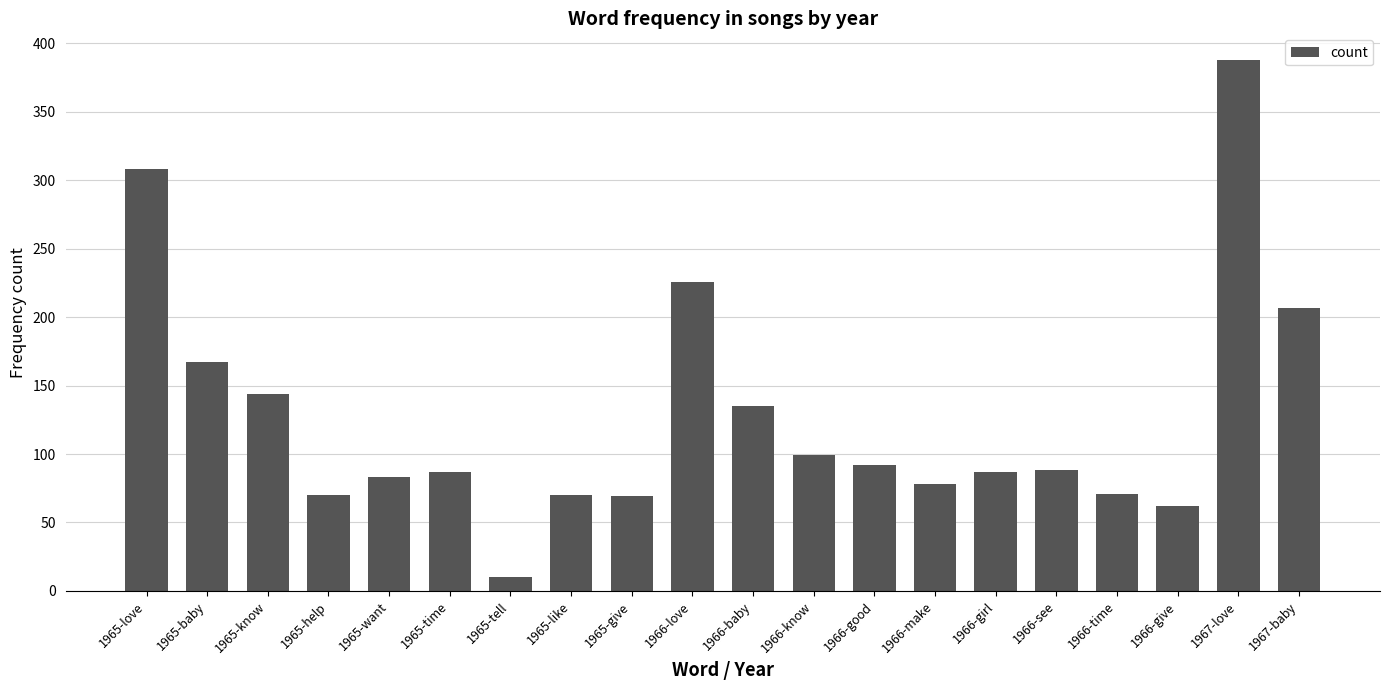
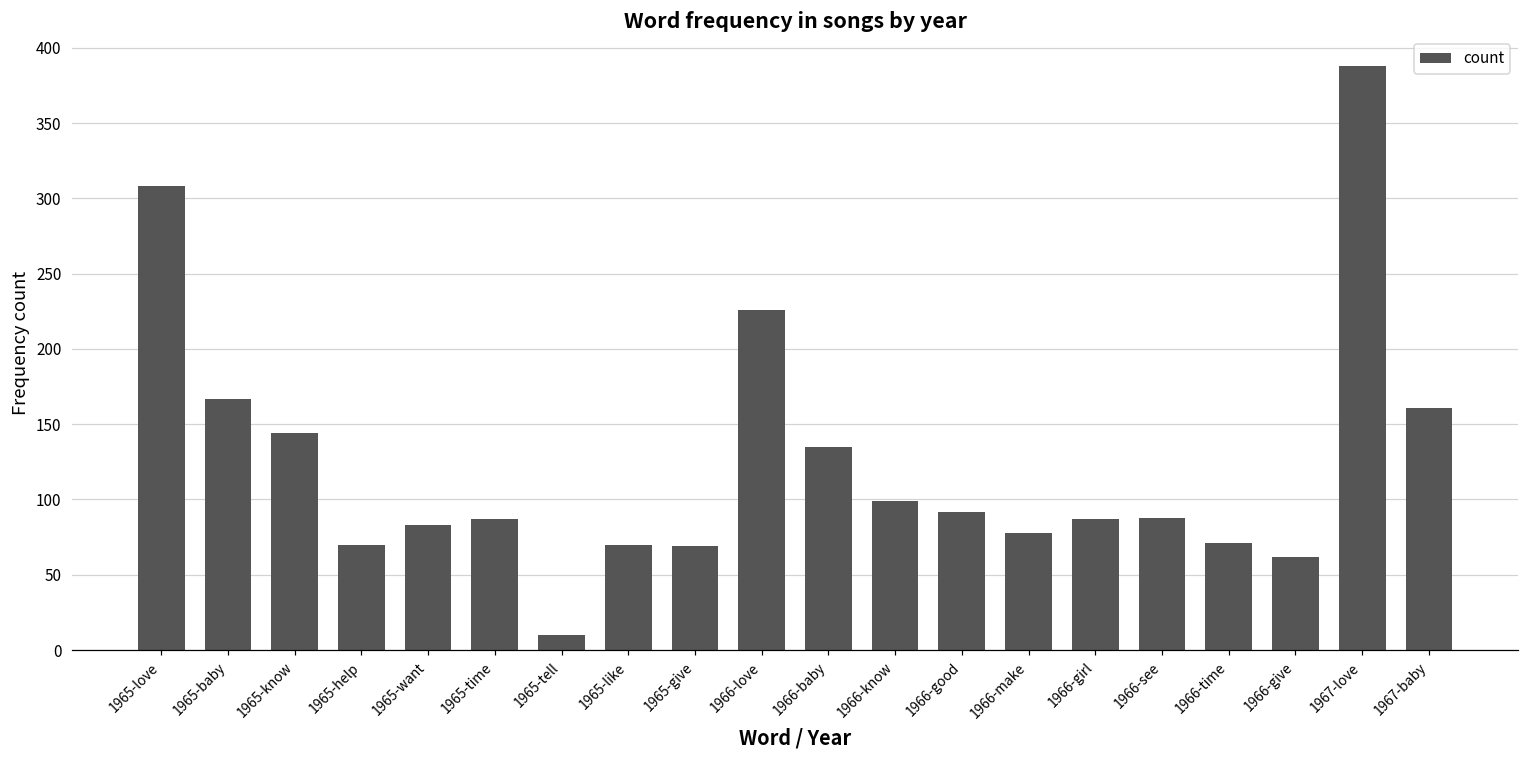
  {
    "1965-love": 308,
    "1965-baby": 167,
    "1965-know": 144,
    "1965-help": 70,
    "1965-want": 83,
    "1965-time": 87,
    "1965-tell": 10,
    "1965-like": 70,
    "1965-give": 69,
    "1966-love": 226,
    "1966-baby": 135,
    "1966-know": 99,
    "1966-good": 92,
    "1966-make": 78,
    "1966-girl": 87,
    "1966-see": 88,
    "1966-time": 71,
    "1966-give": 62,
    "1967-love": 388,
-   "1967-baby": 207
+   "1967-baby": 161
  }
